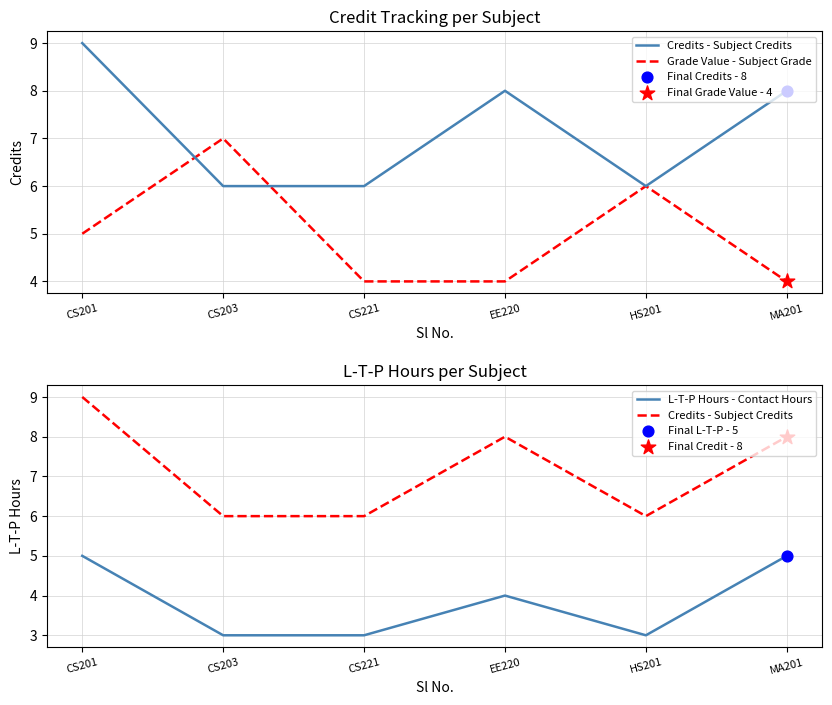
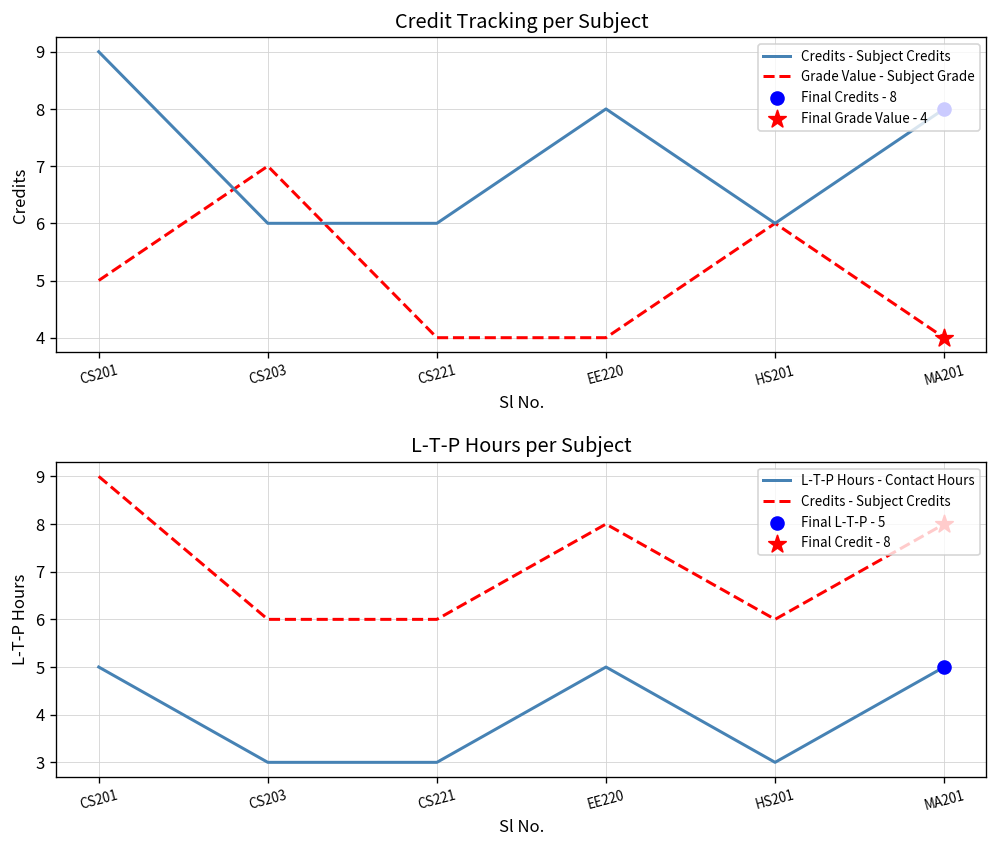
  {
    "L-T-P Hours per Subject": {
      "L-T-P Hours - Contact Hours": {
        "CS201": 5,
        "CS203": 3,
        "CS221": 3,
-       "EE220": 4,
+       "EE220": 5,
        "HS201": 3
      }
    }
  }
